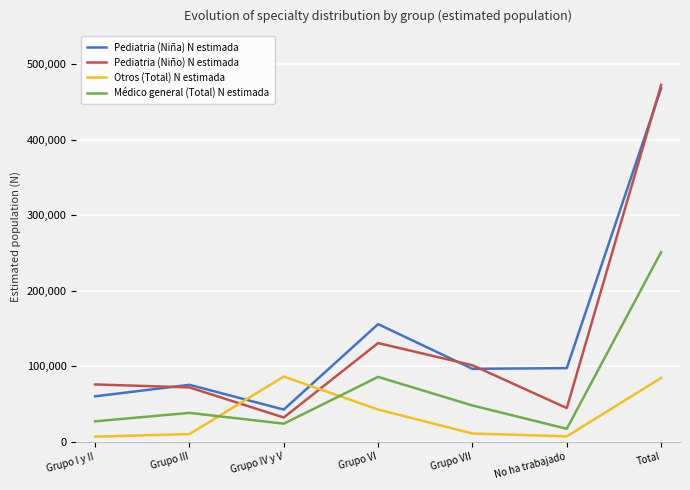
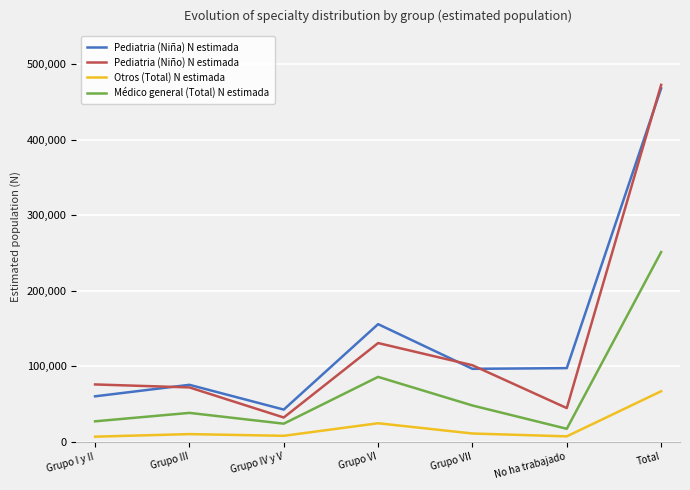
  {
    "Pediatria (Niña) N estimada": {
      "Grupo I y II": "60,000",
      "Grupo III": "80,000",
      "Grupo IV y V": "40,000",
      "Grupo VI": "160,000",
      "Grupo VII": "100,000",
      "No ha trabajado": "100,000",
      "Total": "470,000"
    },
    "Pediatria (Niño) N estimada": {
      "Grupo I y II": "80,000",
      "Grupo III": "70,000",
      "Grupo IV y V": "30,000",
      "Grupo VI": "130,000",
      "Grupo VII": "100,000",
      "No ha trabajado": "40,000",
      "Total": "470,000"
    },
    "Otros (Total) N estimada": {
      "Grupo I y II": "10,000",
      "Grupo III": "10,000",
-     "Grupo IV y V": "90,000",
-     "Grupo VI": "40,000",
+     "Grupo IV y V": "10,000",
+     "Grupo VI": "20,000",
      "Grupo VII": "10,000",
      "No ha trabajado": "10,000",
-     "Total": "80,000"
+     "Total": "70,000"
    },
    "Médico general (Total) N estimada": {
      "Grupo I y II": "30,000",
      "Grupo III": "40,000",
      "Grupo IV y V": "20,000",
      "Grupo VI": "90,000",
      "Grupo VII": "50,000",
      "No ha trabajado": "20,000",
      "Total": "250,000"
    }
  }
